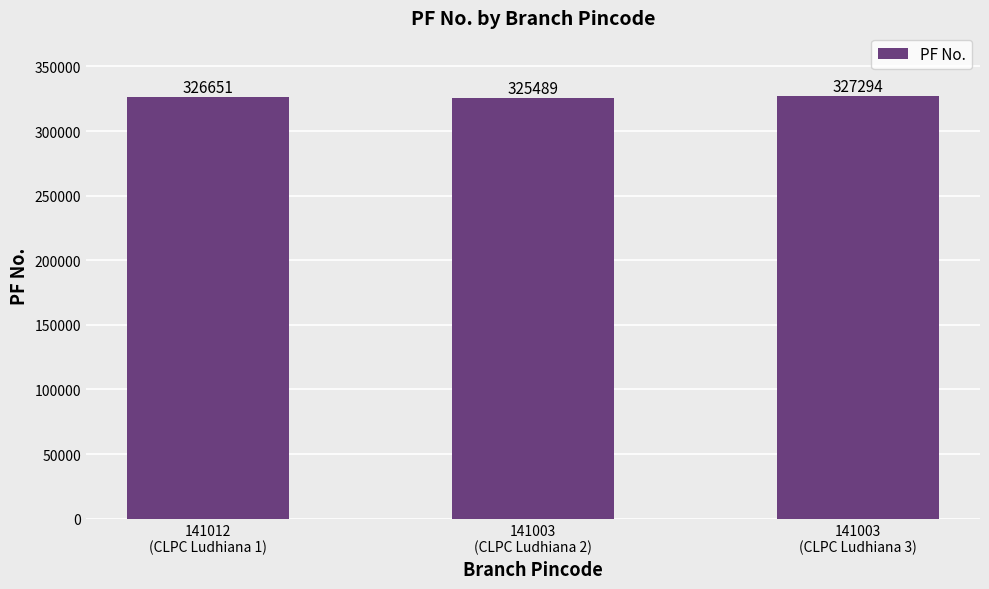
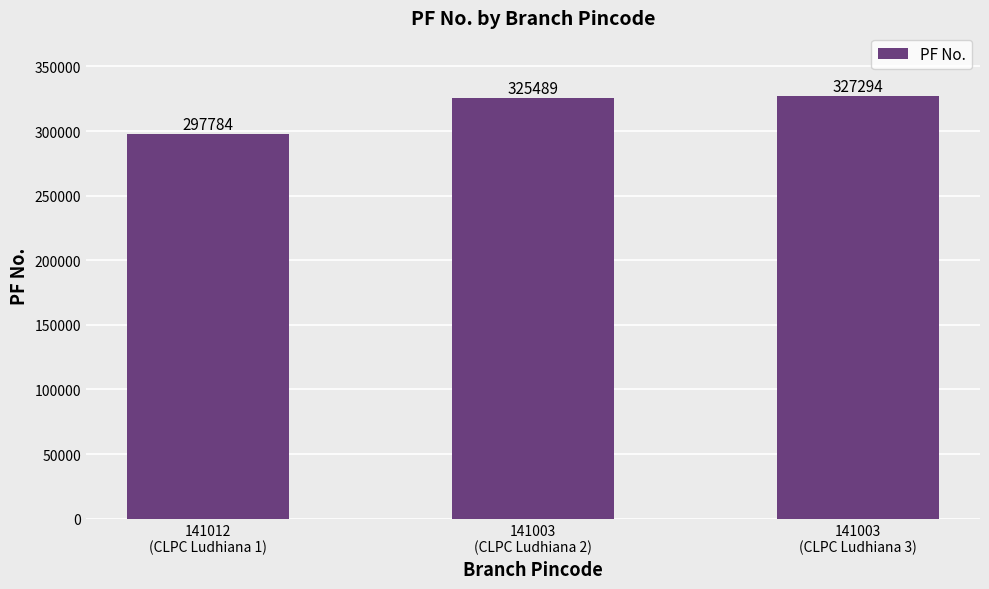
  {
-   "141012 (CLPC Ludhiana 1)": 326651,
+   "141012 (CLPC Ludhiana 1)": 297784,
    "141003 (CLPC Ludhiana 2)": 325489,
    "141003 (CLPC Ludhiana 3)": 327294
  }
